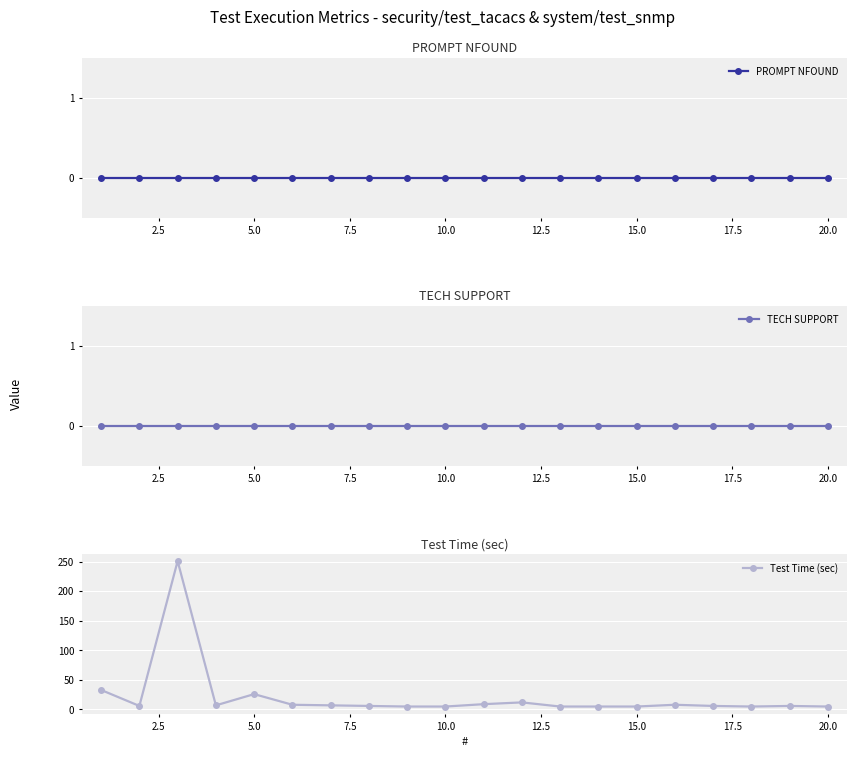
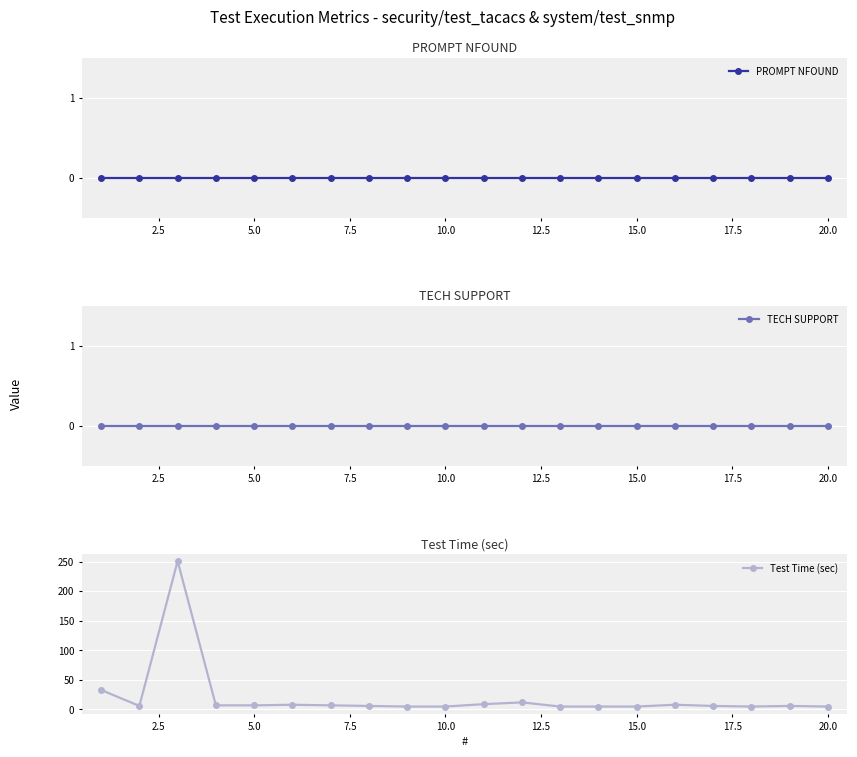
  {
    "PROMPT NFOUND": {
      "5.0": 0.0,
      "10.0": 0.0,
      "15.0": 0.0,
      "20.0": 0.0
    },
    "TECH SUPPORT": {
      "5.0": 0.0,
      "10.0": 0.0,
      "15.0": 0.0,
      "20.0": 0.0
    },
    "Test Time (sec)": {
-     "5.0": 30,
+     "5.0": 10,
      "10.0": 10,
      "15.0": 10,
      "20.0": 10
    }
  }
